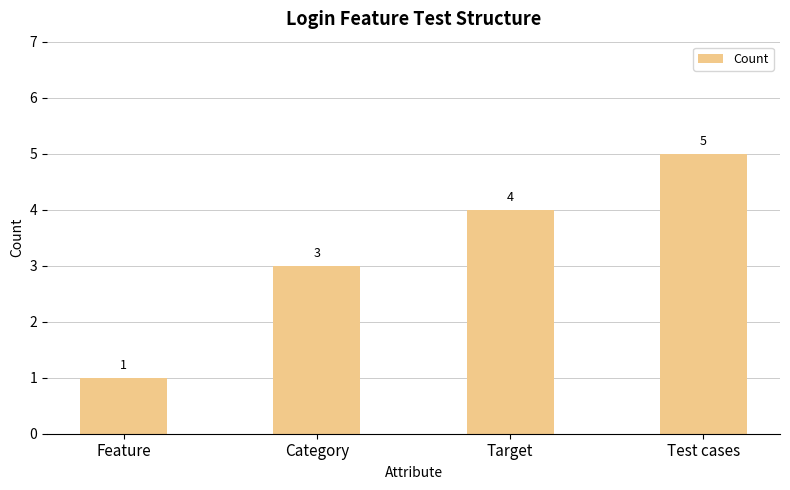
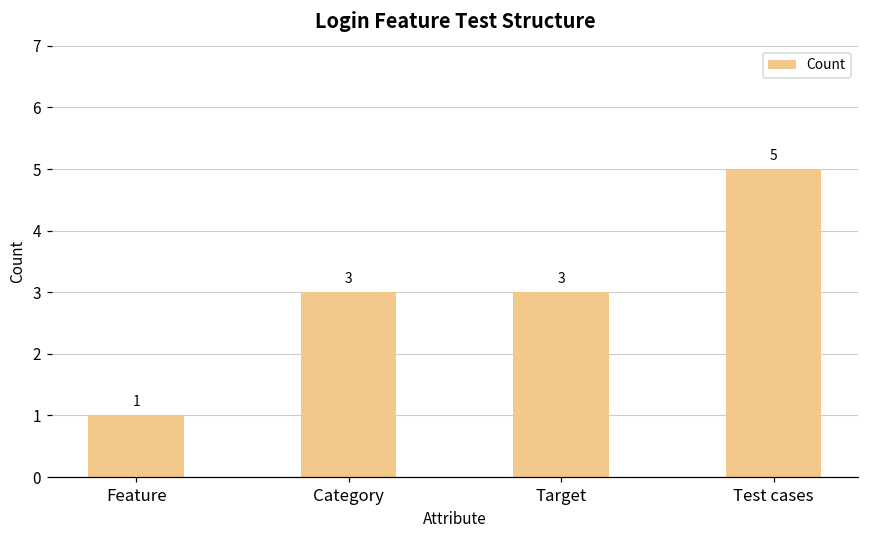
  {
    "Feature": 1,
    "Category": 3,
-   "Target": 4,
+   "Target": 3,
    "Test cases": 5
  }
